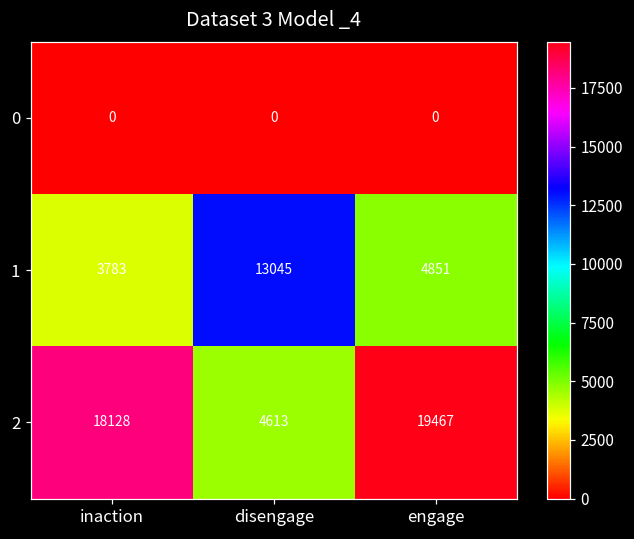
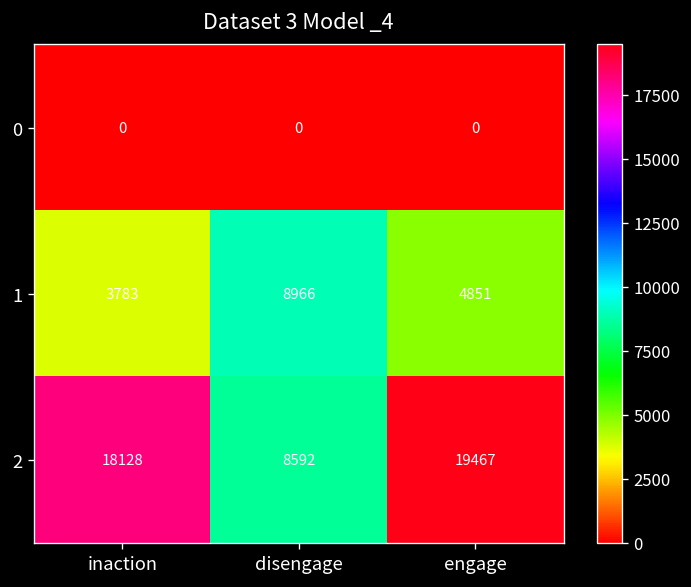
  {
    "0": {
      "inaction": 0,
      "disengage": 0,
      "engage": 0
    },
    "1": {
      "inaction": 3783,
-     "disengage": 13045,
+     "disengage": 8966,
      "engage": 4851
    },
    "2": {
      "inaction": 18128,
-     "disengage": 4613,
+     "disengage": 8592,
      "engage": 19467
    }
  }
